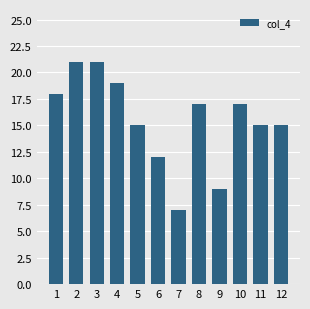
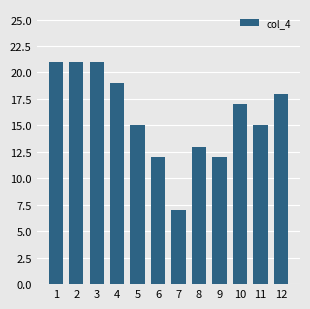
  {
-   "1": 18,
+   "1": 21,
    "2": 21,
    "3": 21,
    "4": 19,
    "5": 15,
    "6": 12,
    "7": 7,
-   "8": 17,
-   "9": 9,
+   "8": 13,
+   "9": 12,
    "10": 17,
    "11": 15,
-   "12": 15
+   "12": 18
  }
